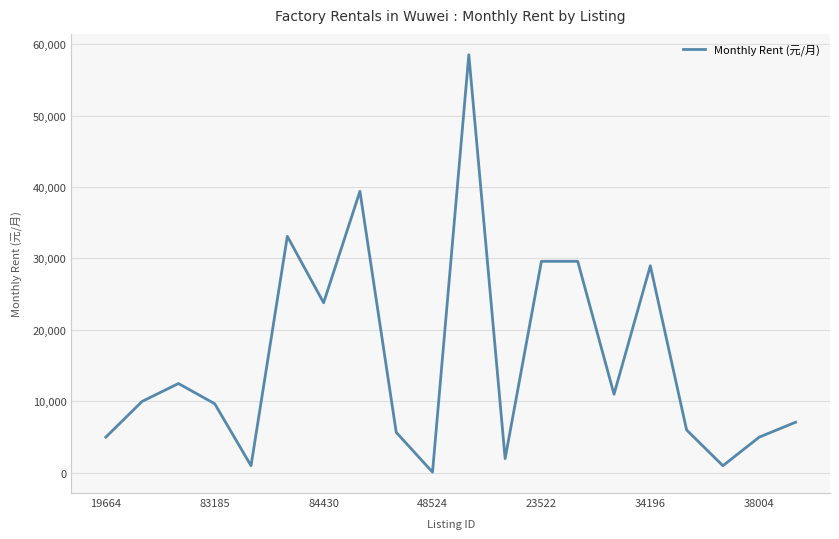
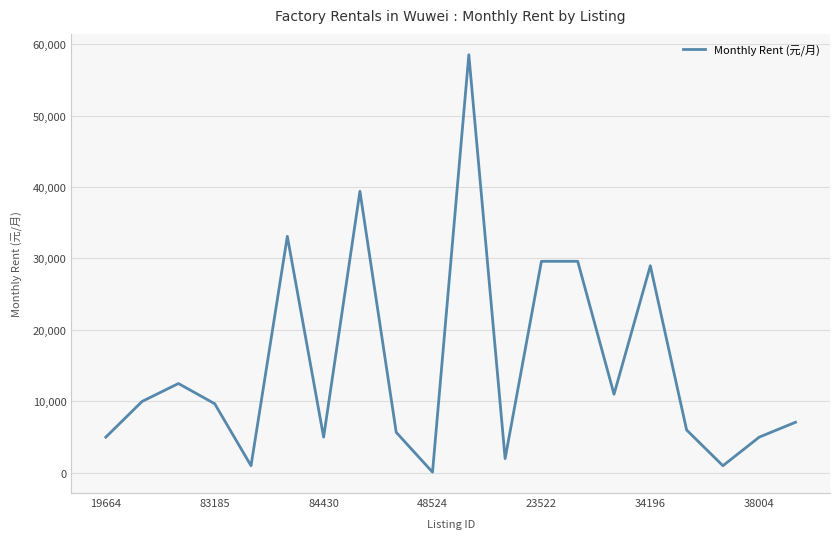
  {
    "19664": "5,000",
    "83185": "10,000",
-   "84430": "24,000",
+   "84430": "5,000",
    "48524": "0",
    "23522": "30,000",
    "34196": "29,000",
    "38004": "5,000"
  }
